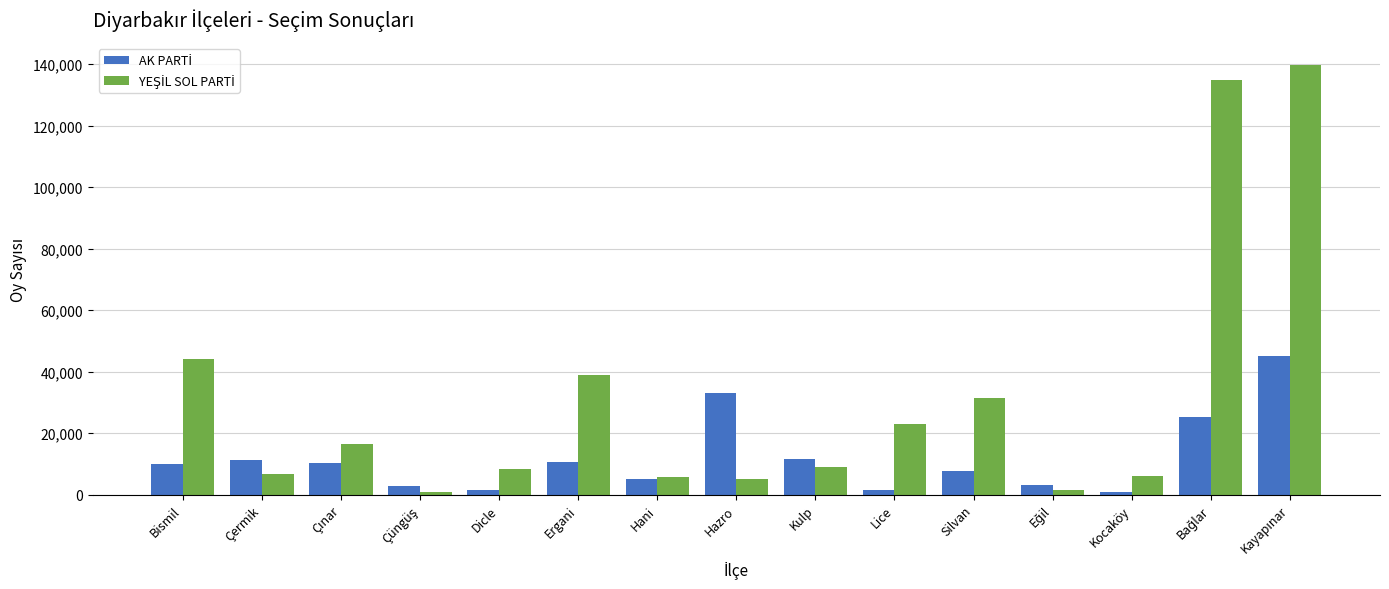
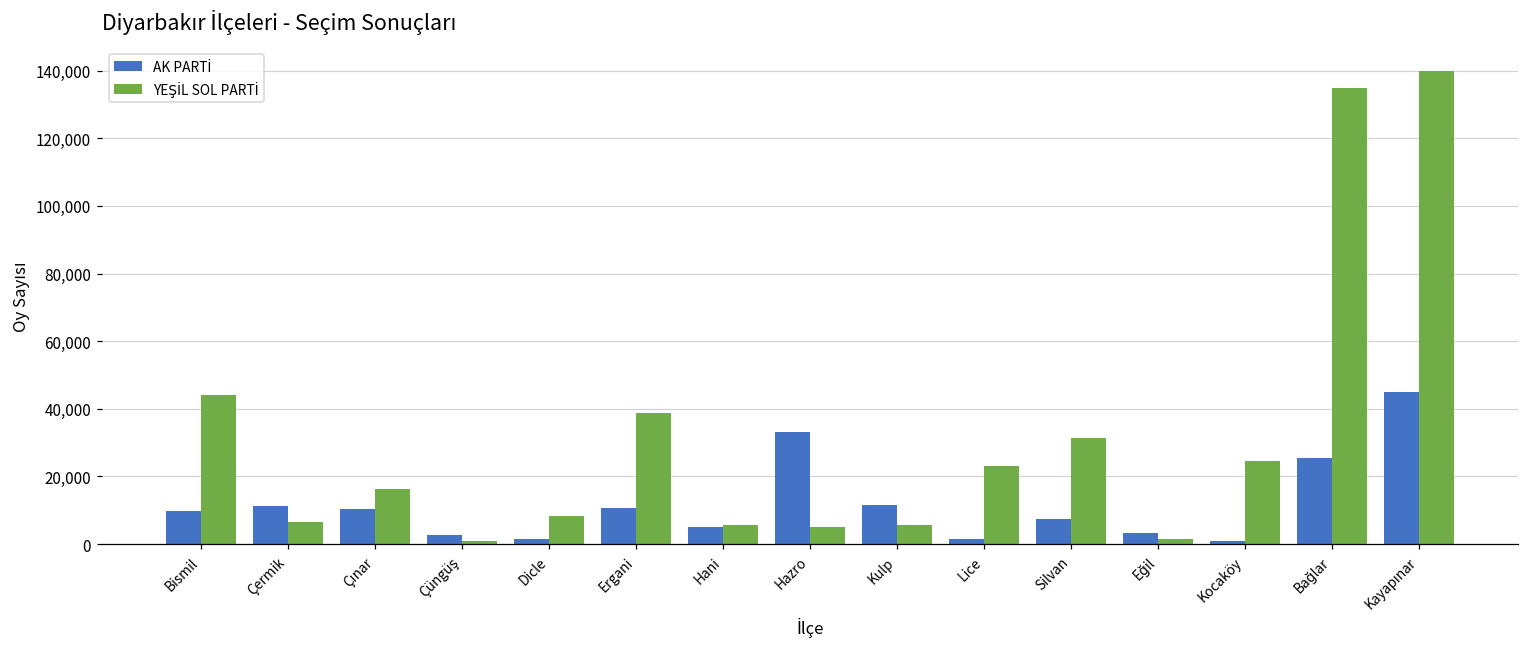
  {
    "AK PARTİ": {
      "Bismil": "10,000",
      "Çermik": "11,000",
      "Çınar": "10,000",
      "Çüngüş": "3,000",
      "Dicle": "1,000",
      "Ergani": "11,000",
      "Hani": "5,000",
      "Hazro": "33,000",
      "Kulp": "11,000",
      "Lice": "1,000",
      "Silvan": "8,000",
      "Eğil": "3,000",
      "Kocaköy": "1,000",
      "Bağlar": "25,000",
      "Kayapınar": "45,000"
    },
    "YEŞİL SOL PARTİ": {
      "Bismil": "44,000",
      "Çermik": "7,000",
      "Çınar": "16,000",
      "Çüngüş": "1,000",
      "Dicle": "8,000",
      "Ergani": "39,000",
      "Hani": "6,000",
      "Hazro": "5,000",
-     "Kulp": "9,000",
+     "Kulp": "6,000",
      "Lice": "23,000",
      "Silvan": "31,000",
      "Eğil": "2,000",
-     "Kocaköy": "6,000",
+     "Kocaköy": "25,000",
      "Bağlar": "135,000",
      "Kayapınar": "140,000"
    }
  }
